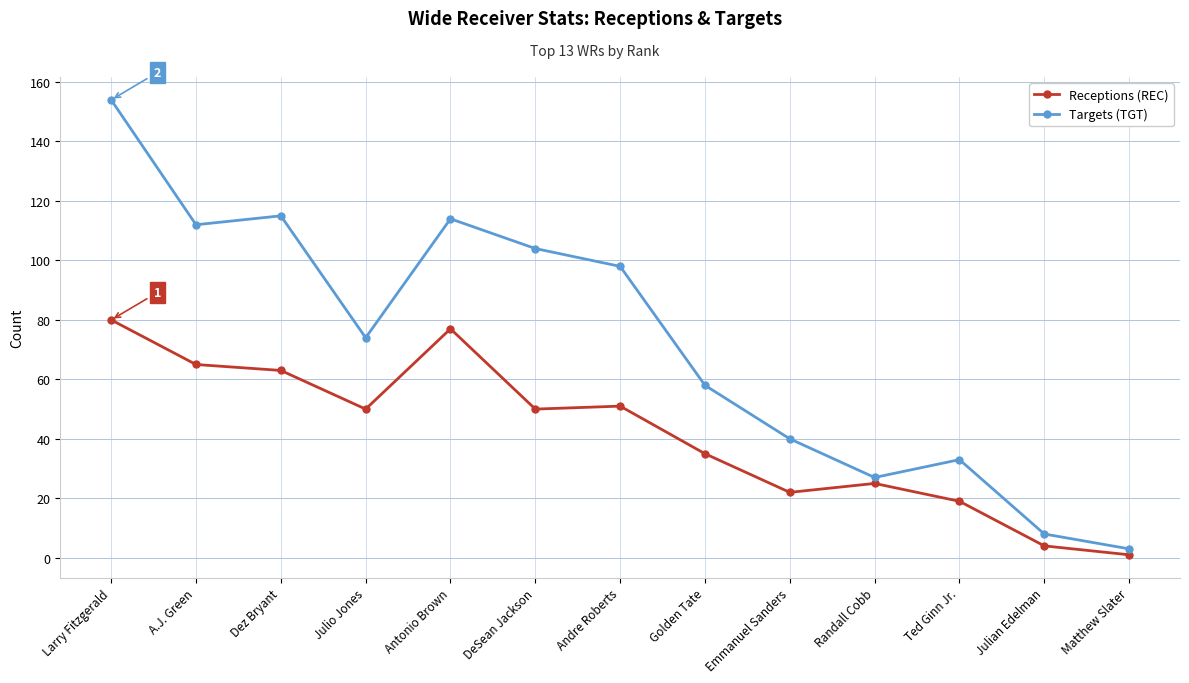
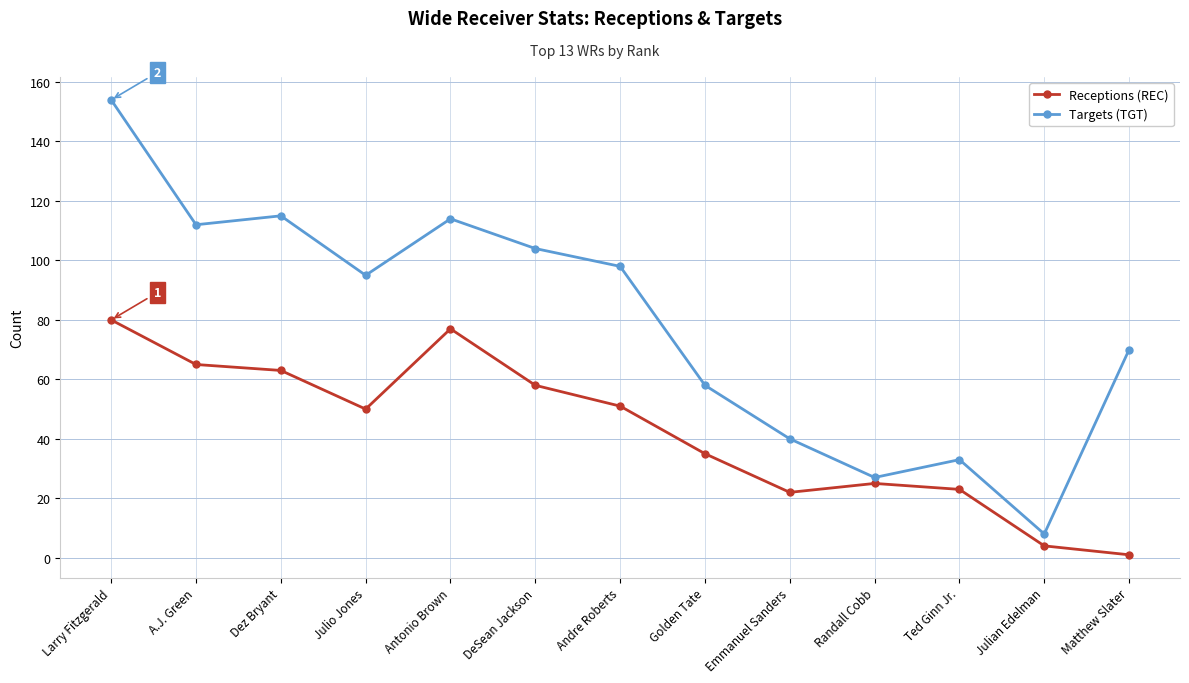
  {
    "Receptions (REC)": {
      "Larry Fitzgerald": 80,
      "A.J. Green": 65,
      "Dez Bryant": 63,
      "Julio Jones": 50,
      "Antonio Brown": 77,
-     "DeSean Jackson": 50,
+     "DeSean Jackson": 58,
      "Andre Roberts": 51,
      "Golden Tate": 35,
      "Emmanuel Sanders": 22,
      "Randall Cobb": 25,
-     "Ted Ginn Jr.": 19,
+     "Ted Ginn Jr.": 23,
      "Julian Edelman": 4,
      "Matthew Slater": 1
    },
    "Targets (TGT)": {
      "Larry Fitzgerald": 154,
      "A.J. Green": 112,
      "Dez Bryant": 115,
-     "Julio Jones": 74,
+     "Julio Jones": 95,
      "Antonio Brown": 114,
      "DeSean Jackson": 104,
      "Andre Roberts": 98,
      "Golden Tate": 58,
      "Emmanuel Sanders": 40,
      "Randall Cobb": 27,
      "Ted Ginn Jr.": 33,
      "Julian Edelman": 8,
-     "Matthew Slater": 3
+     "Matthew Slater": 70
    }
  }
